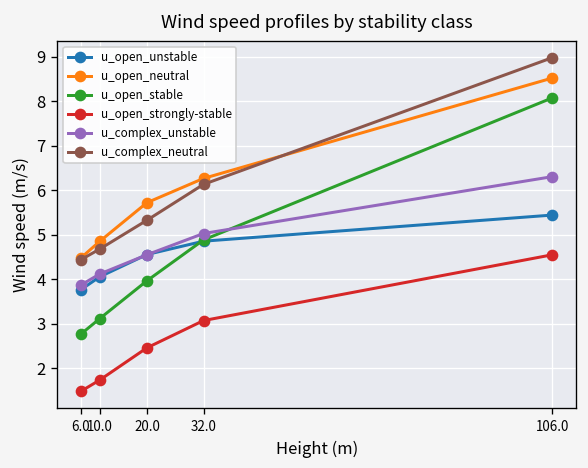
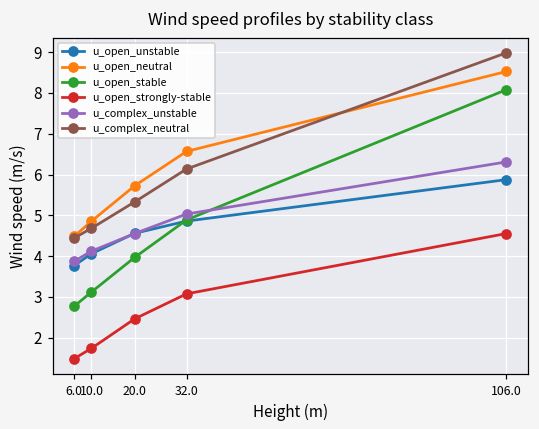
  {
    "u_open_unstable": {
-     "106.0": 5.4
+     "106.0": 5.9
    },
    "u_open_neutral": {
      "10.0": 4.9,
      "20.0": 5.7,
-     "32.0": 6.3,
+     "32.0": 6.6,
      "106.0": 8.5
    },
    "u_open_stable": {
      "10.0": 3.1,
      "20.0": 4.0,
      "106.0": 8.1
    },
    "u_open_strongly-stable": {
      "10.0": 1.7,
      "20.0": 2.5,
      "32.0": 3.1,
      "106.0": 4.6
    },
    "u_complex_unstable": {
      "32.0": 5.0,
      "106.0": 6.3
    },
    "u_complex_neutral": {
      "10.0": 4.7,
      "20.0": 5.3,
      "32.0": 6.1,
      "106.0": 9.0
    }
  }
